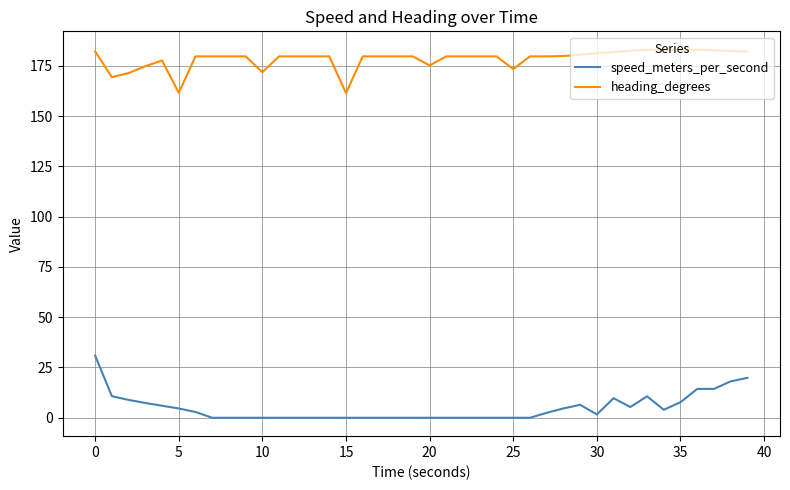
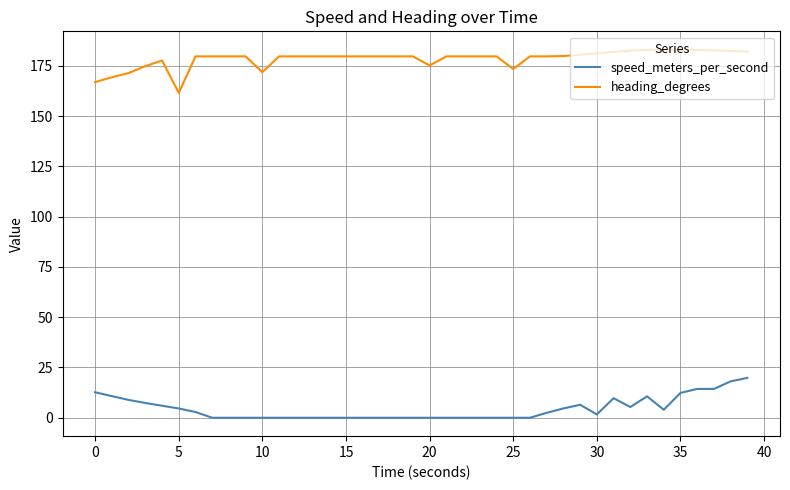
  {
    "speed_meters_per_second": {
-     "0": 31,
+     "0": 13,
      "5": 5,
      "10": 0,
      "15": 0,
      "20": 0,
      "25": 0,
      "30": 2,
-     "35": 8
+     "35": 12
    },
    "heading_degrees": {
-     "0": 182,
+     "0": 167,
      "5": 162,
      "10": 172,
-     "15": 161,
+     "15": 180,
      "20": 175,
      "25": 173
    }
  }
